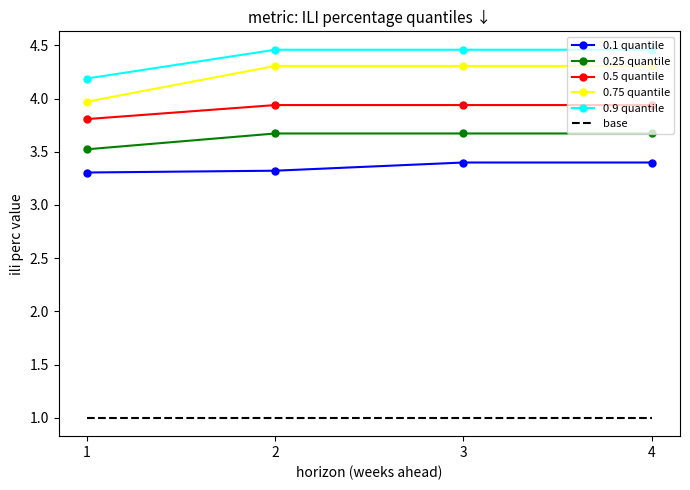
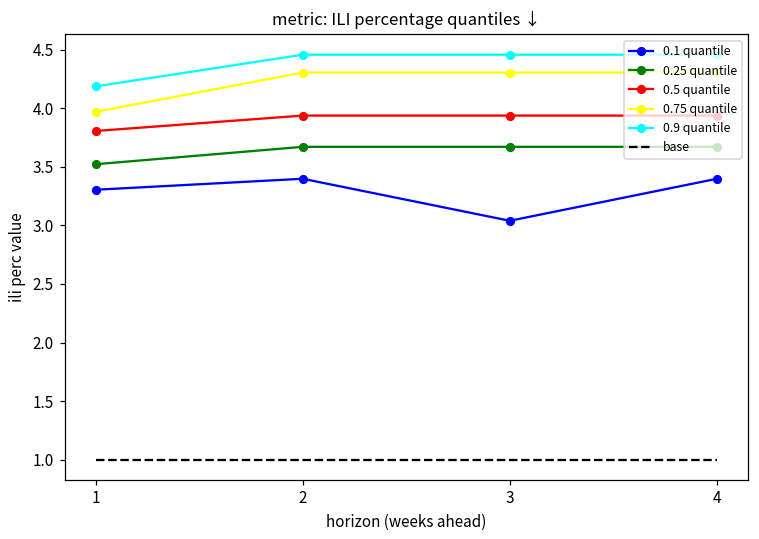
  {
    "0.1 quantile": {
      "1": 3.31,
-     "2": 3.32,
-     "3": 3.40,
+     "2": 3.40,
+     "3": 3.04,
      "4": 3.40
    },
    "0.25 quantile": {
      "1": 3.52,
      "2": 3.67,
      "3": 3.67
    },
    "0.5 quantile": {
      "1": 3.81,
      "2": 3.94,
      "3": 3.94
    },
    "0.75 quantile": {
      "1": 3.97,
      "2": 4.31,
      "3": 4.31
    },
    "0.9 quantile": {
      "1": 4.19,
      "2": 4.46,
      "3": 4.46
    },
    "base": {
      "1": 1.00,
      "2": 1.00,
      "3": 1.00,
      "4": 1.00
    }
  }
